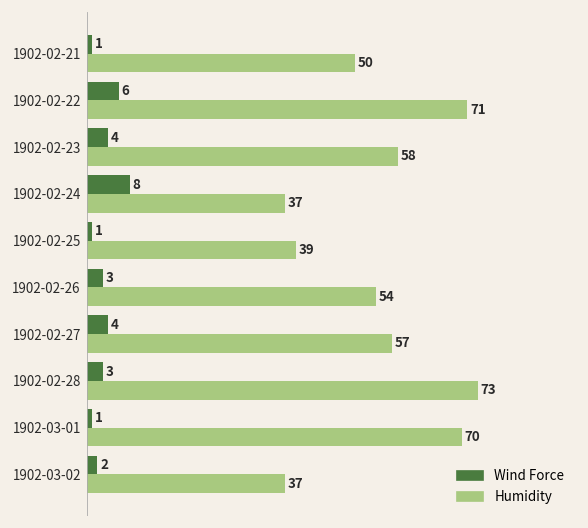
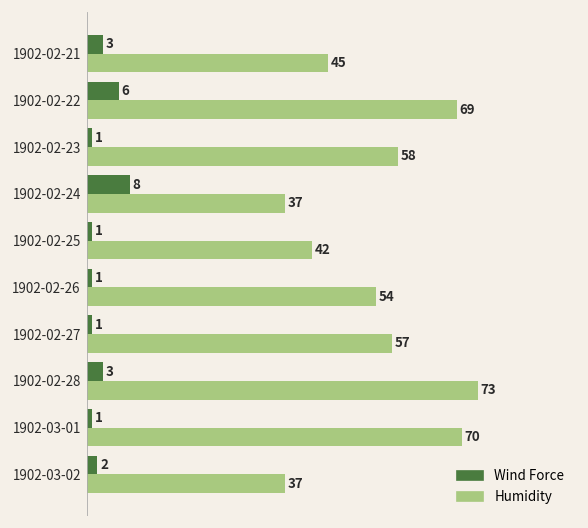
  {
    "Humidity": {
-     "1902-02-21": 50,
-     "1902-02-22": 71,
+     "1902-02-21": 45,
+     "1902-02-22": 69,
      "1902-02-23": 58,
      "1902-02-24": 37,
-     "1902-02-25": 39,
+     "1902-02-25": 42,
      "1902-02-26": 54,
      "1902-02-27": 57,
      "1902-02-28": 73,
      "1902-03-01": 70,
      "1902-03-02": 37
    },
    "Wind Force": {
-     "1902-02-21": 1,
+     "1902-02-21": 3,
      "1902-02-22": 6,
-     "1902-02-23": 4,
+     "1902-02-23": 1,
      "1902-02-24": 8,
      "1902-02-25": 1,
-     "1902-02-26": 3,
-     "1902-02-27": 4,
+     "1902-02-26": 1,
+     "1902-02-27": 1,
      "1902-02-28": 3,
      "1902-03-01": 1,
      "1902-03-02": 2
    }
  }
